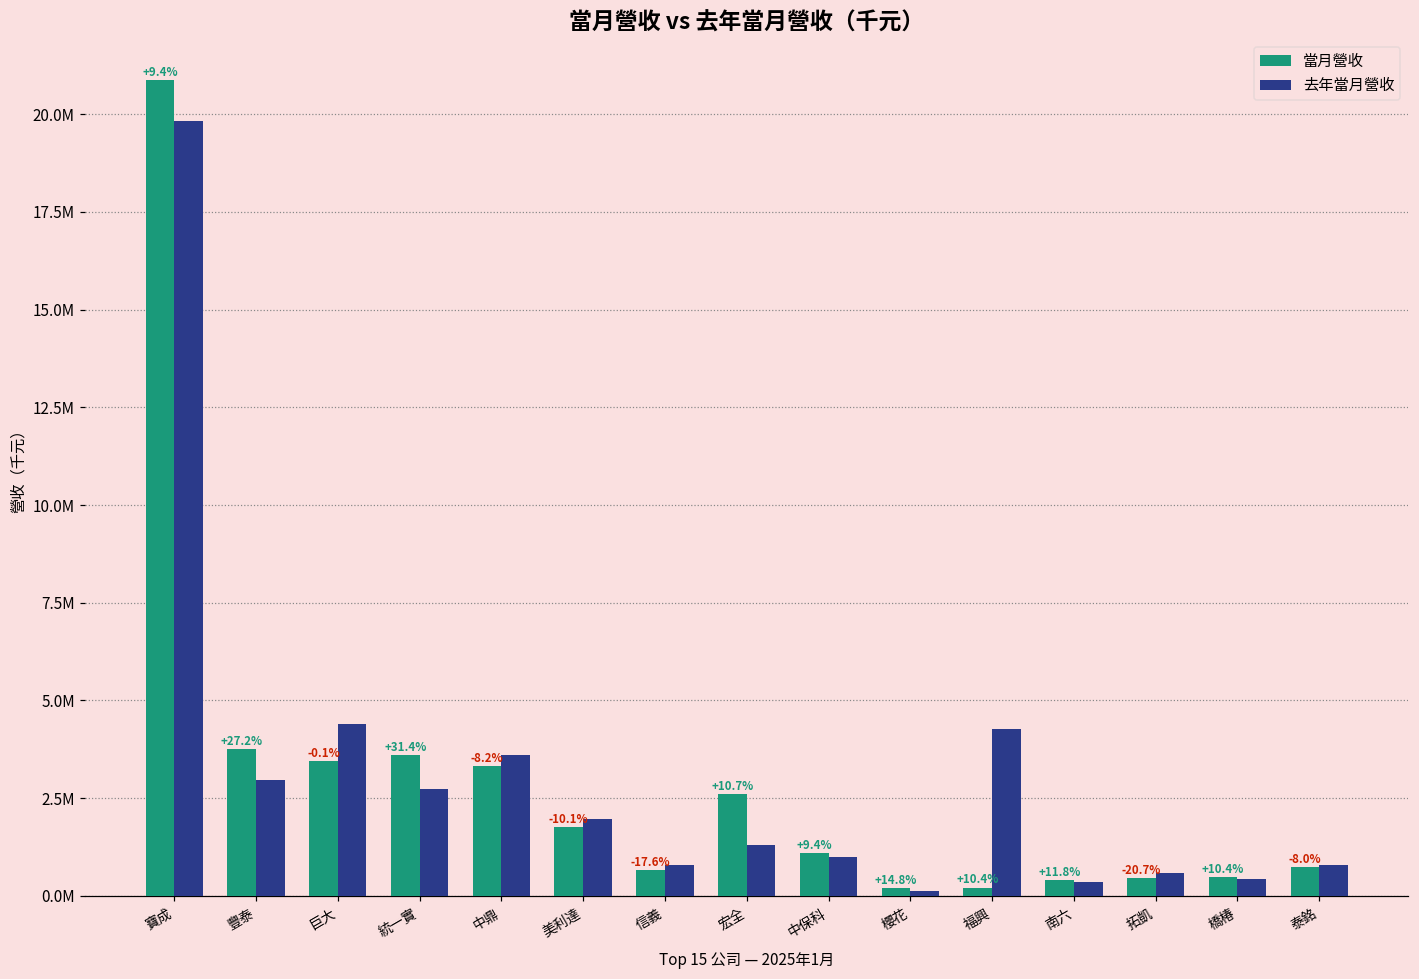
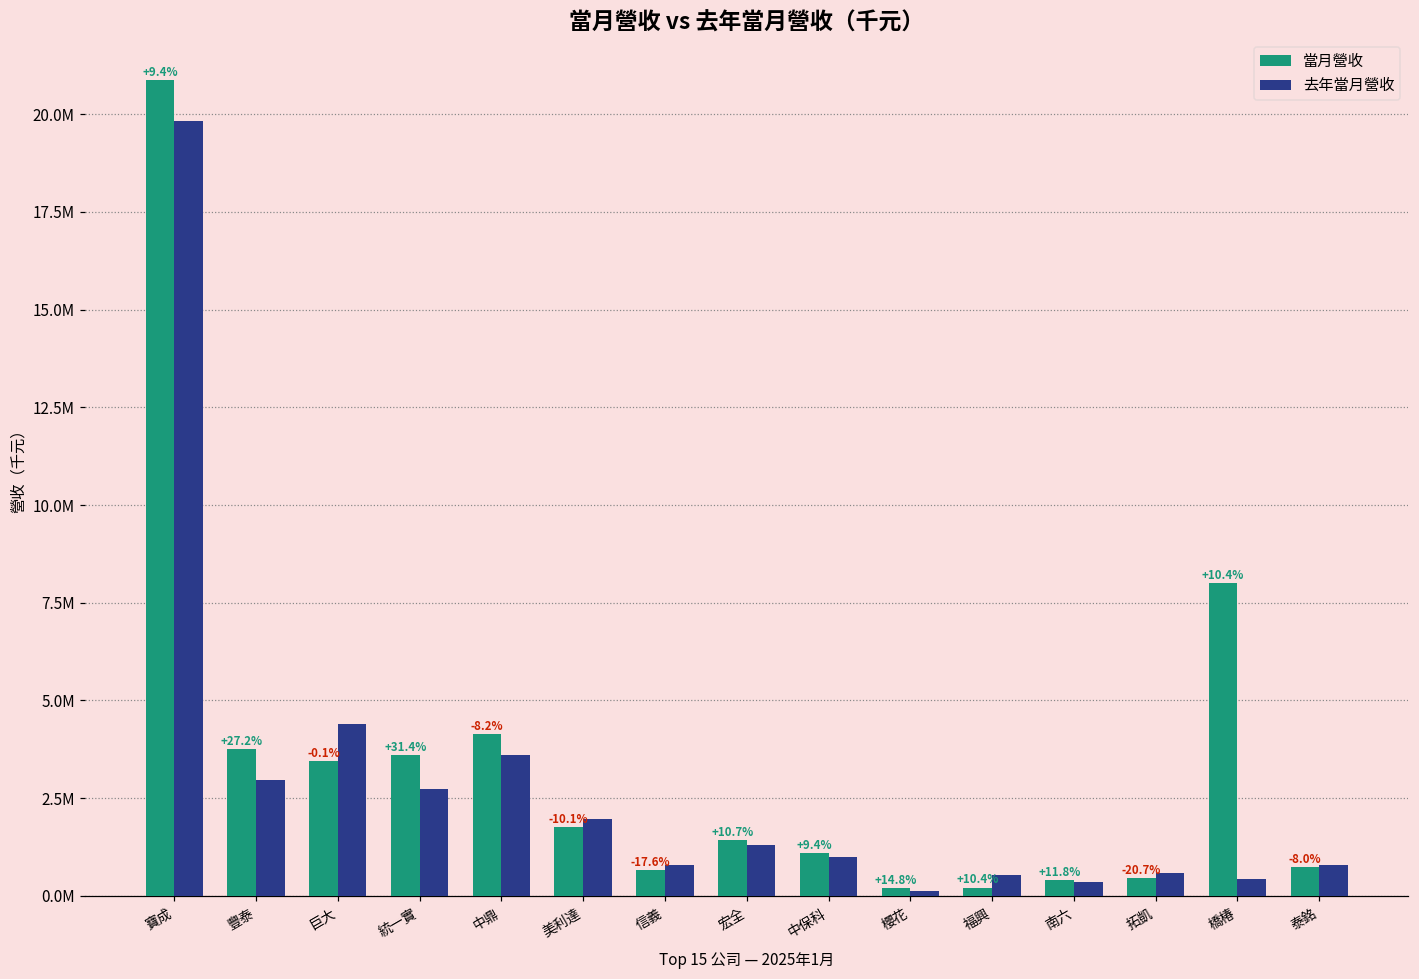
  {
    "當月營收": {
-     "中鼎": 3300000,
-     "宏全": 2600000,
-     "橋椿": 500000
+     "中鼎": 4100000,
+     "宏全": 1400000,
+     "橋椿": 8000000
    },
    "去年當月營收": {
      "寶成": 19800000,
      "豐泰": 3000000,
      "巨大": 4400000,
      "統一實": 2700000,
      "中鼎": 3600000,
      "美利達": 2000000,
      "信義": 800000,
      "宏全": 1300000,
      "中保科": 1000000,
      "櫻花": 100000,
-     "福興": 4300000,
+     "福興": 500000,
      "南六": 400000,
      "拓凱": 600000,
      "橋椿": 400000,
      "泰銘": 800000
    }
  }
